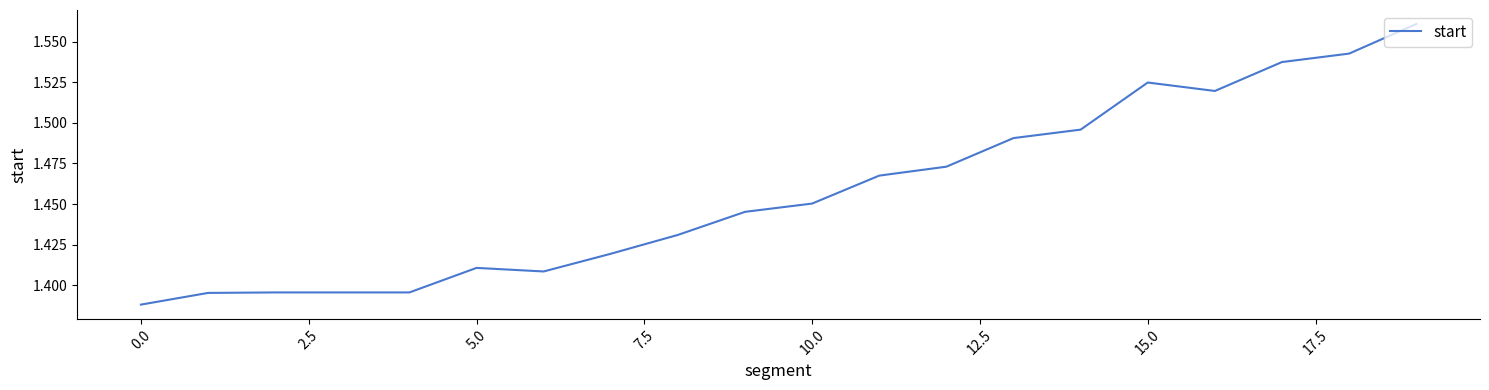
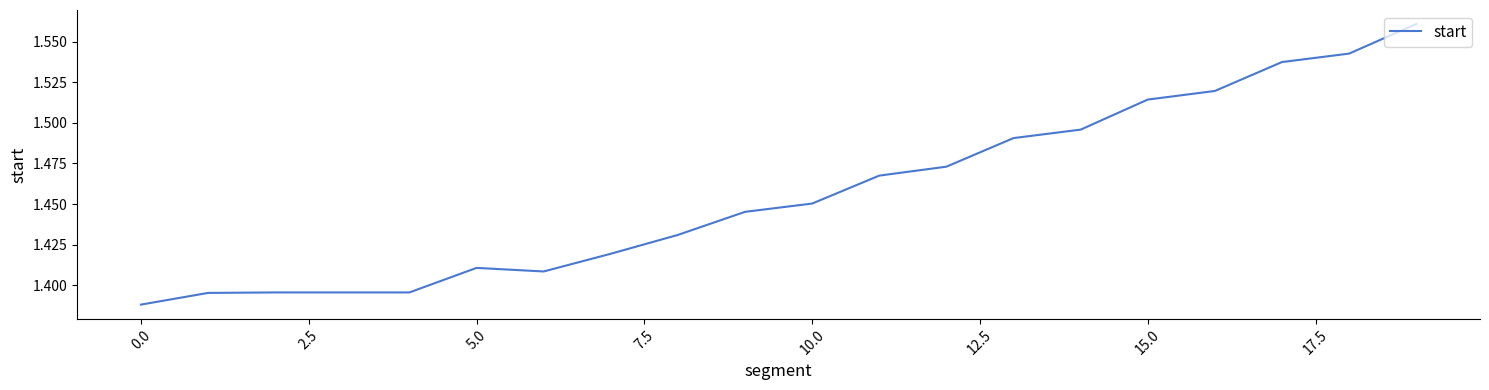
  {
    "0.0": 1.388,
    "5.0": 1.411,
    "10.0": 1.450,
-   "15.0": 1.525
+   "15.0": 1.514
  }
